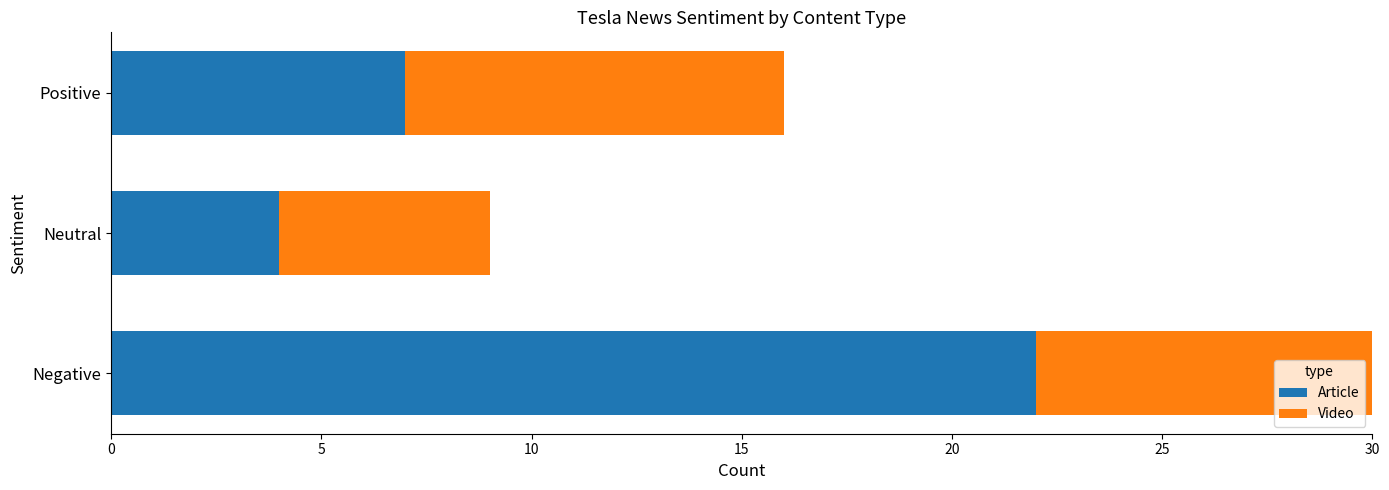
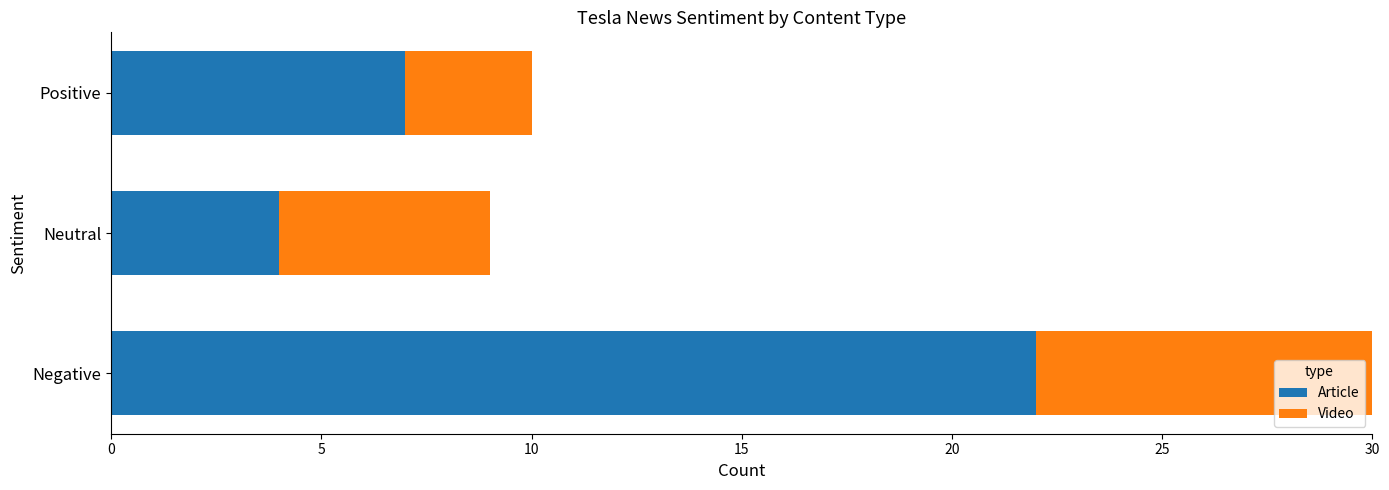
  {
    "Article": {
      "Positive": 7,
      "Neutral": 4,
      "Negative": 22
    },
    "Video": {
-     "Positive": 9,
+     "Positive": 3,
      "Neutral": 5
    }
  }
